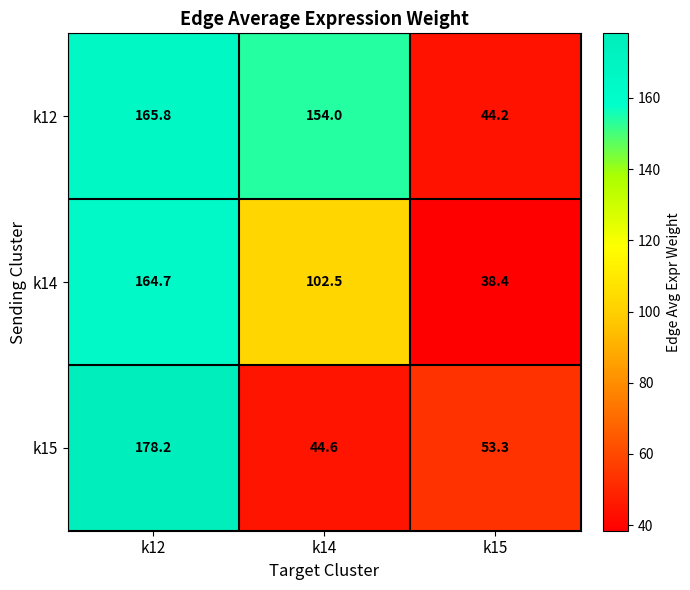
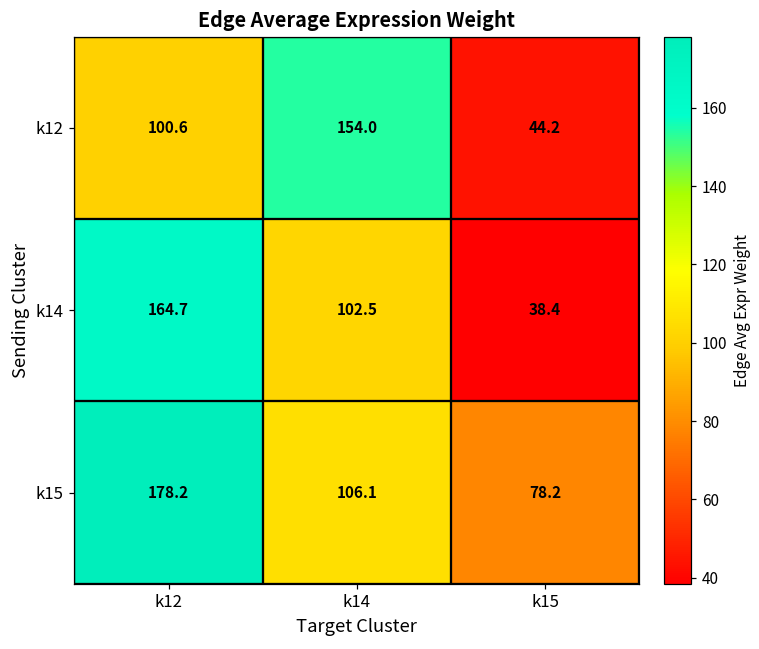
  {
    "k12": {
-     "k12": 165.8,
+     "k12": 100.6,
      "k14": 154.0,
      "k15": 44.2
    },
    "k14": {
      "k12": 164.7,
      "k14": 102.5,
      "k15": 38.4
    },
    "k15": {
      "k12": 178.2,
-     "k14": 44.6,
-     "k15": 53.3
+     "k14": 106.1,
+     "k15": 78.2
    }
  }
